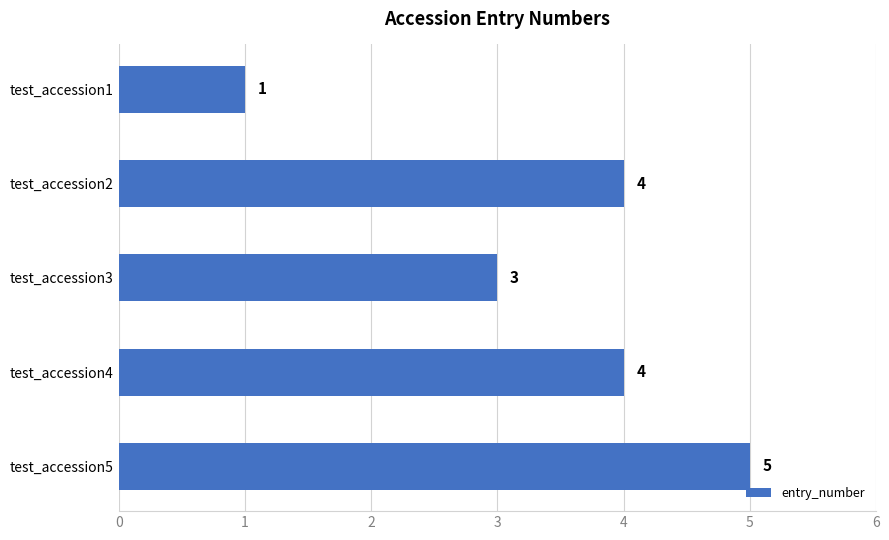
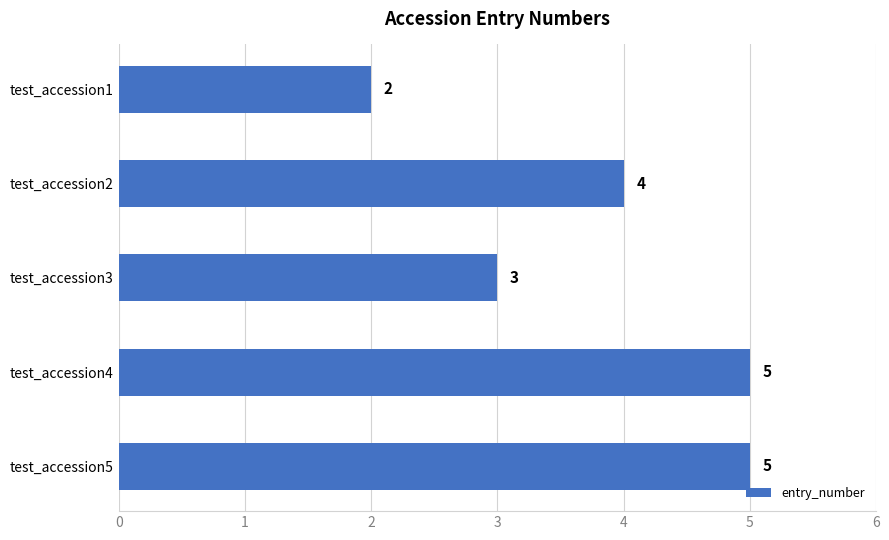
  {
-   "test_accession1": 1,
+   "test_accession1": 2,
    "test_accession2": 4,
    "test_accession3": 3,
-   "test_accession4": 4,
+   "test_accession4": 5,
    "test_accession5": 5
  }
